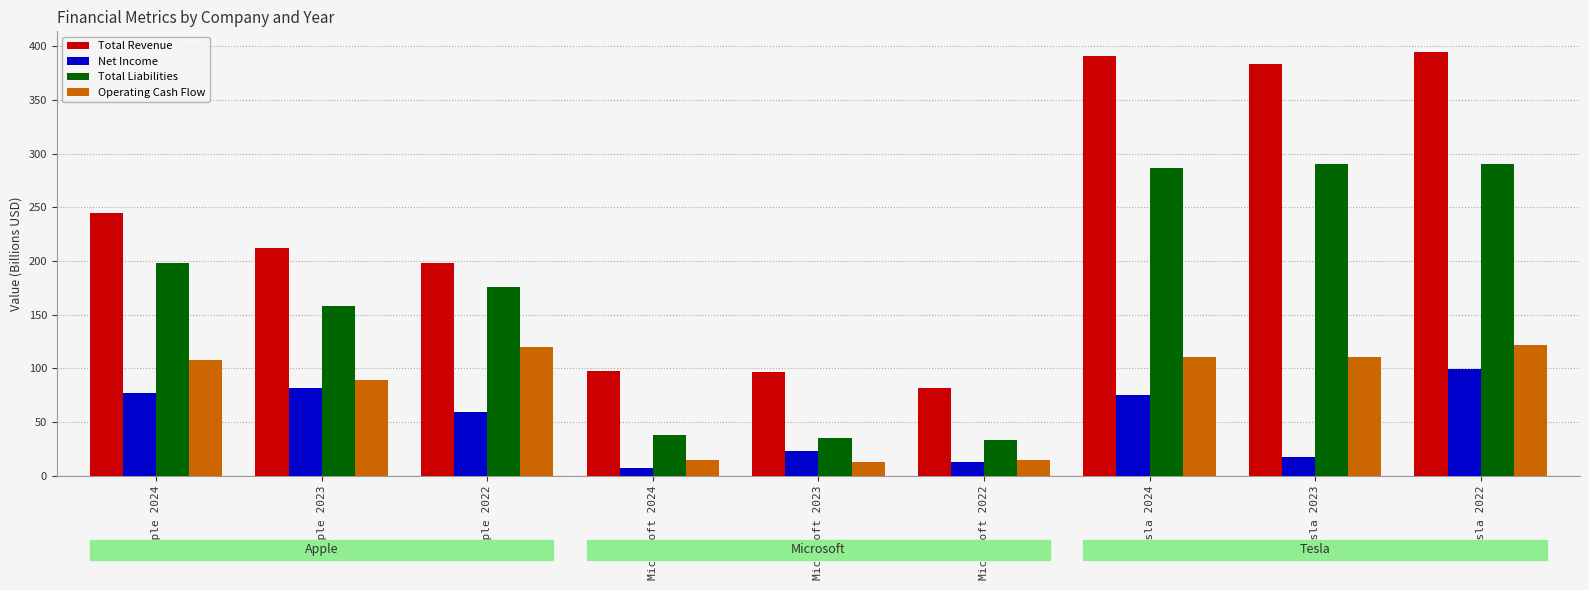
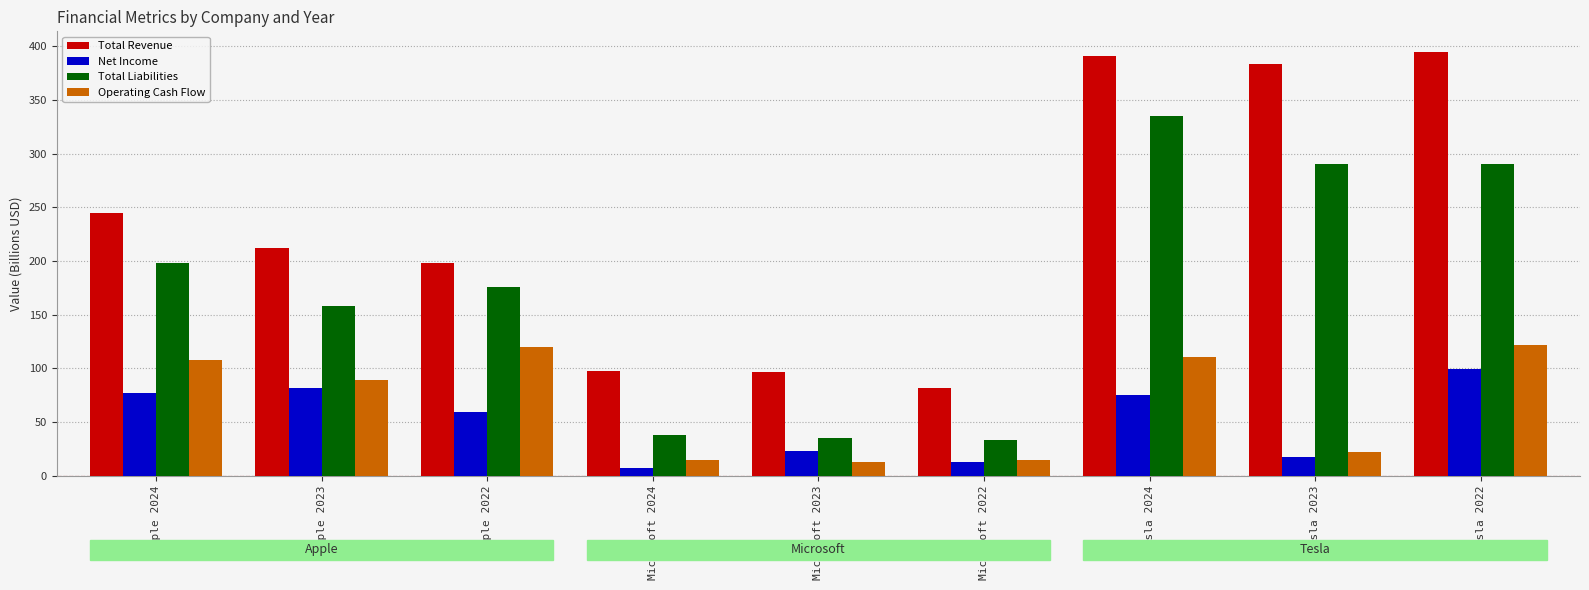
  {
    "Total Revenue": {
      "Apple 2024": 245,
      "Apple 2023": 212,
      "Apple 2022": 198,
      "Microsoft 2024": 98,
      "Microsoft 2023": 97,
      "Microsoft 2022": 81,
      "Tesla 2024": 391,
      "Tesla 2023": 383,
      "Tesla 2022": 394
    },
    "Net Income": {
      "Apple 2024": 77,
      "Apple 2023": 82,
      "Apple 2022": 60,
      "Microsoft 2024": 7,
      "Microsoft 2023": 23,
      "Microsoft 2022": 13,
      "Tesla 2024": 76,
      "Tesla 2023": 17,
      "Tesla 2022": 100
    },
    "Total Liabilities": {
      "Apple 2024": 198,
      "Apple 2023": 158,
      "Apple 2022": 176,
      "Microsoft 2024": 38,
      "Microsoft 2023": 35,
      "Microsoft 2022": 33,
-     "Tesla 2024": 287,
+     "Tesla 2024": 335,
      "Tesla 2023": 291,
      "Tesla 2022": 291
    },
    "Operating Cash Flow": {
      "Apple 2024": 108,
      "Apple 2023": 89,
      "Apple 2022": 120,
      "Microsoft 2024": 15,
      "Microsoft 2023": 13,
      "Microsoft 2022": 15,
      "Tesla 2024": 111,
-     "Tesla 2023": 111,
+     "Tesla 2023": 23,
      "Tesla 2022": 122
    }
  }
